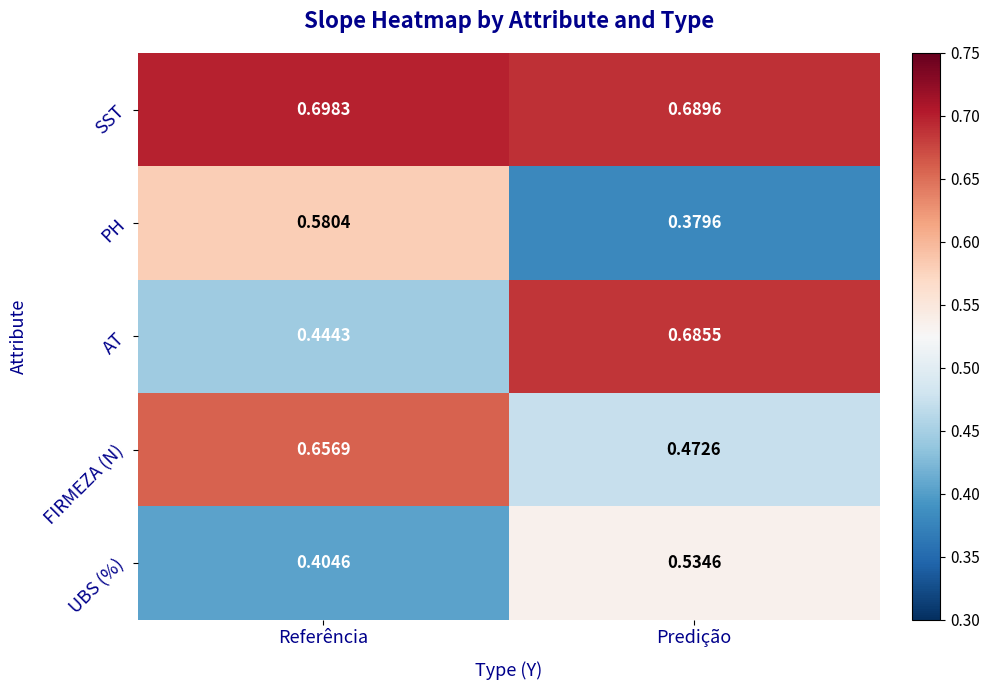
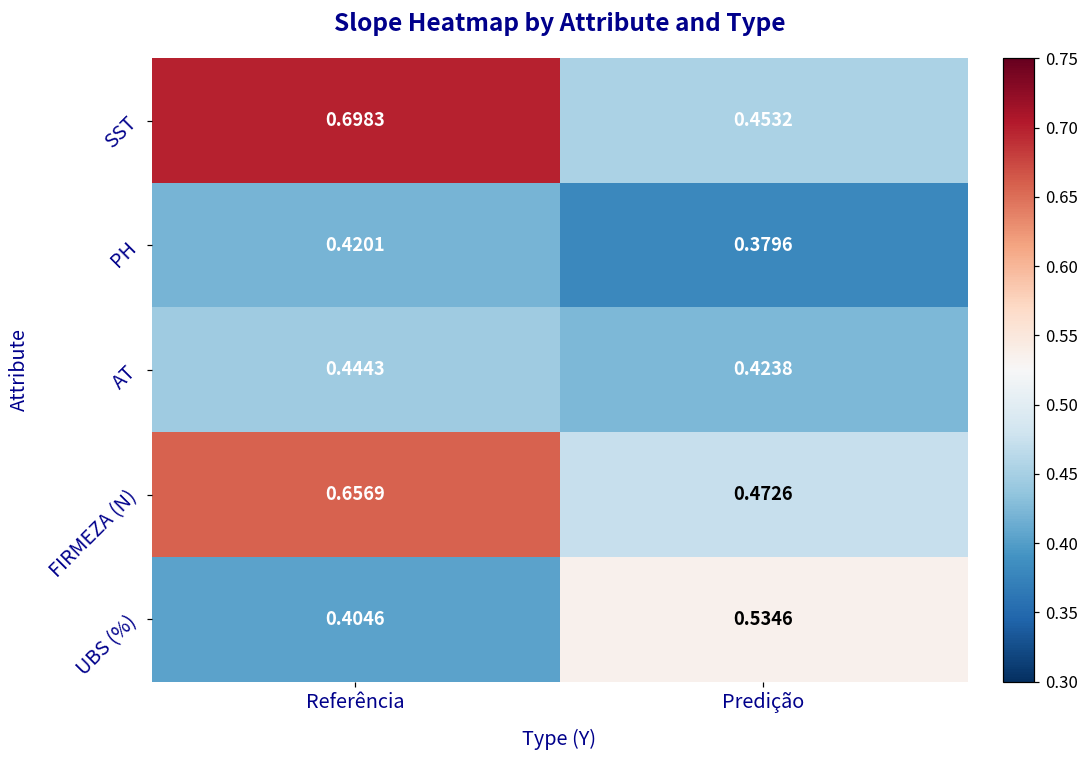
  {
    "SST": {
      "Referência": 0.6983,
-     "Predição": 0.6896
+     "Predição": 0.4532
    },
    "PH": {
-     "Referência": 0.5804,
+     "Referência": 0.4201,
      "Predição": 0.3796
    },
    "AT": {
      "Referência": 0.4443,
-     "Predição": 0.6855
+     "Predição": 0.4238
    },
    "FIRMEZA (N)": {
      "Referência": 0.6569,
      "Predição": 0.4726
    },
    "UBS (%)": {
      "Referência": 0.4046,
      "Predição": 0.5346
    }
  }
